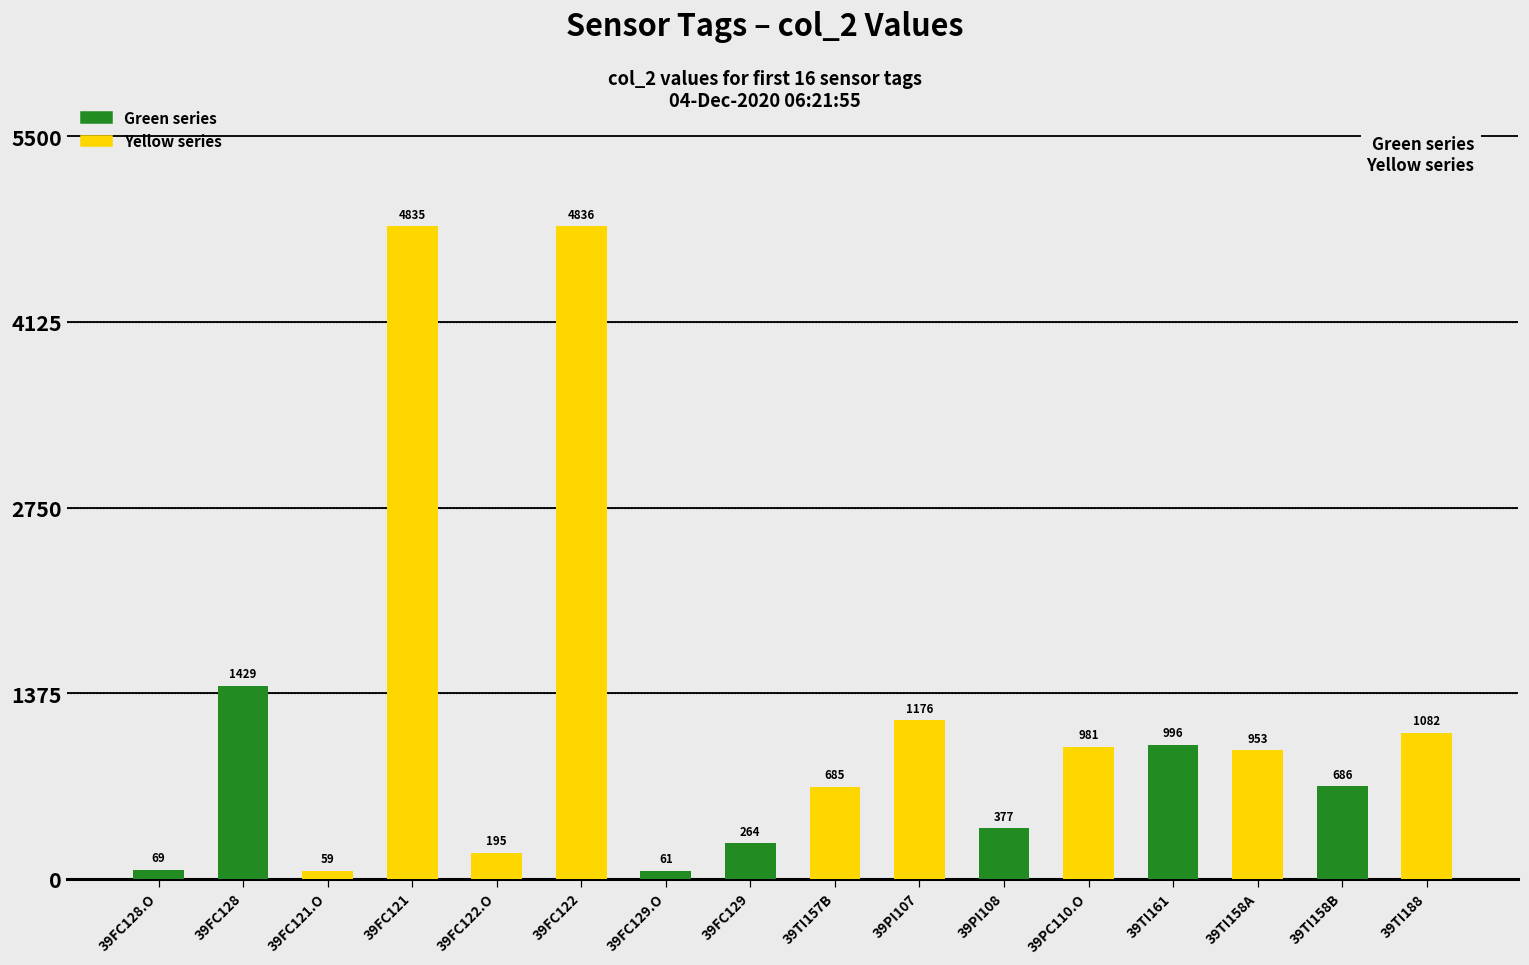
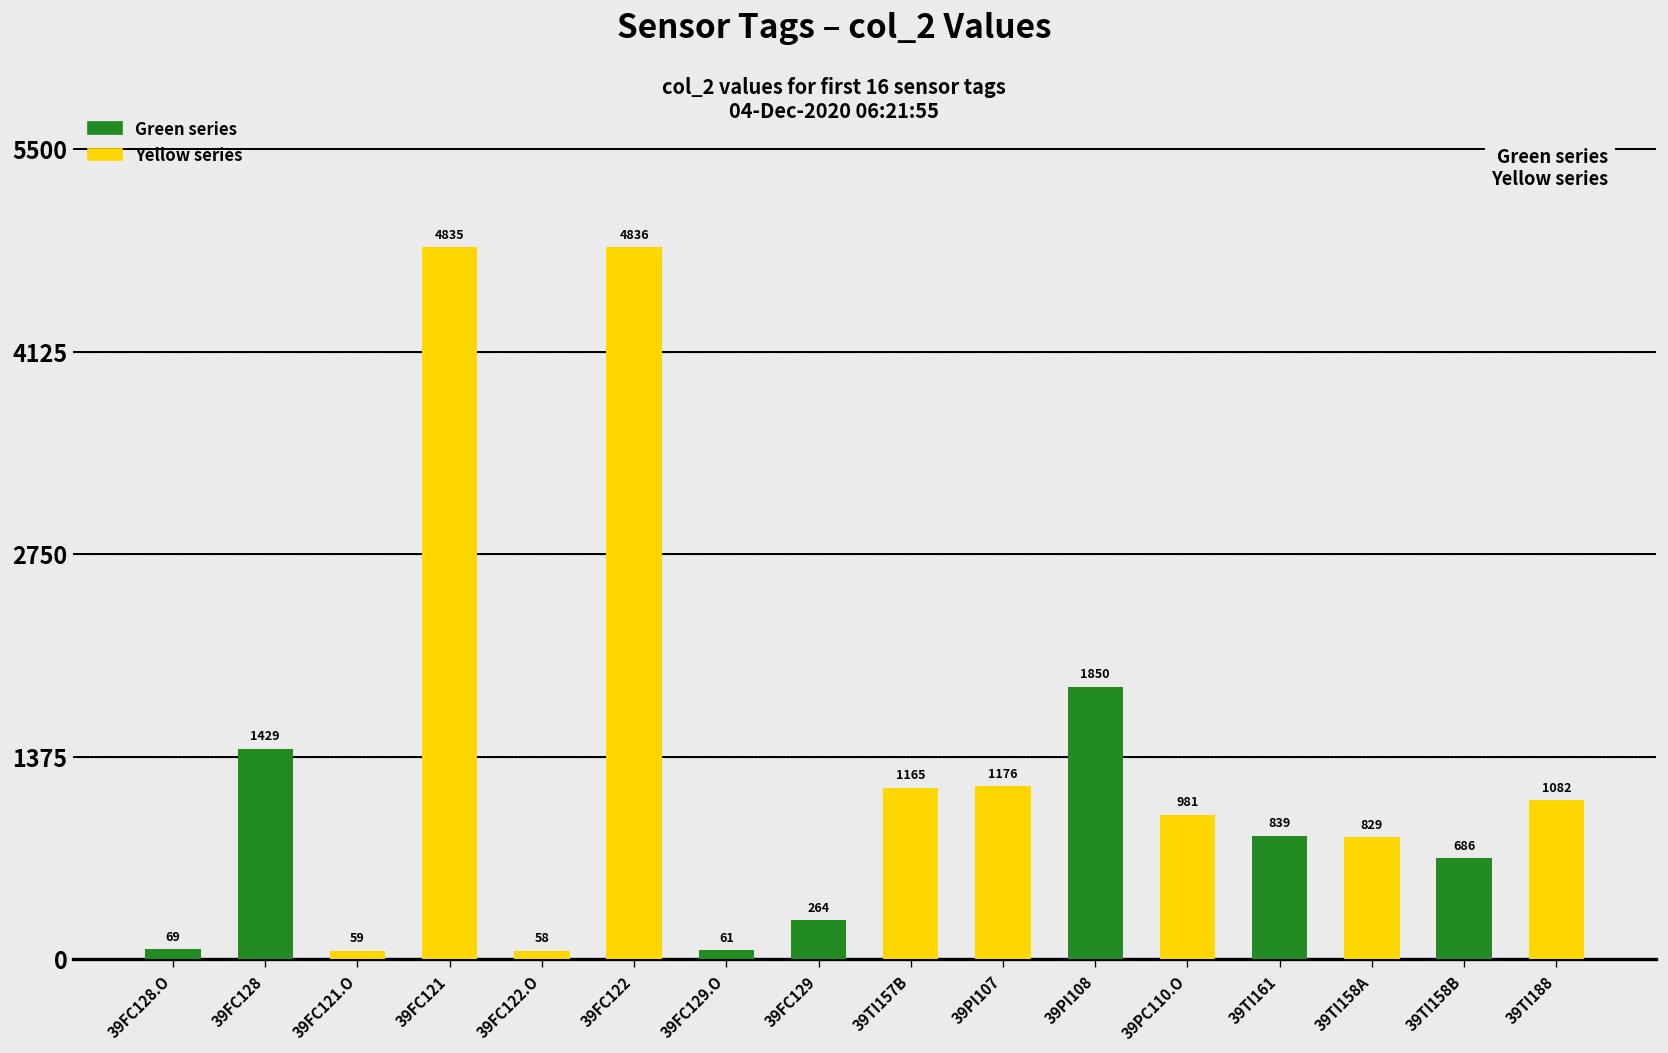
  {
    "39FC128.O": 69,
    "39FC128": 1429,
    "39FC121.O": 59,
    "39FC121": 4835,
-   "39FC122.O": 195,
+   "39FC122.O": 58,
    "39FC122": 4836,
    "39FC129.O": 61,
    "39FC129": 264,
-   "39TI157B": 685,
+   "39TI157B": 1165,
    "39PI107": 1176,
-   "39PI108": 377,
+   "39PI108": 1850,
    "39PC110.O": 981,
-   "39TI161": 996,
-   "39TI158A": 953,
+   "39TI161": 839,
+   "39TI158A": 829,
    "39TI158B": 686,
    "39TI188": 1082
  }
